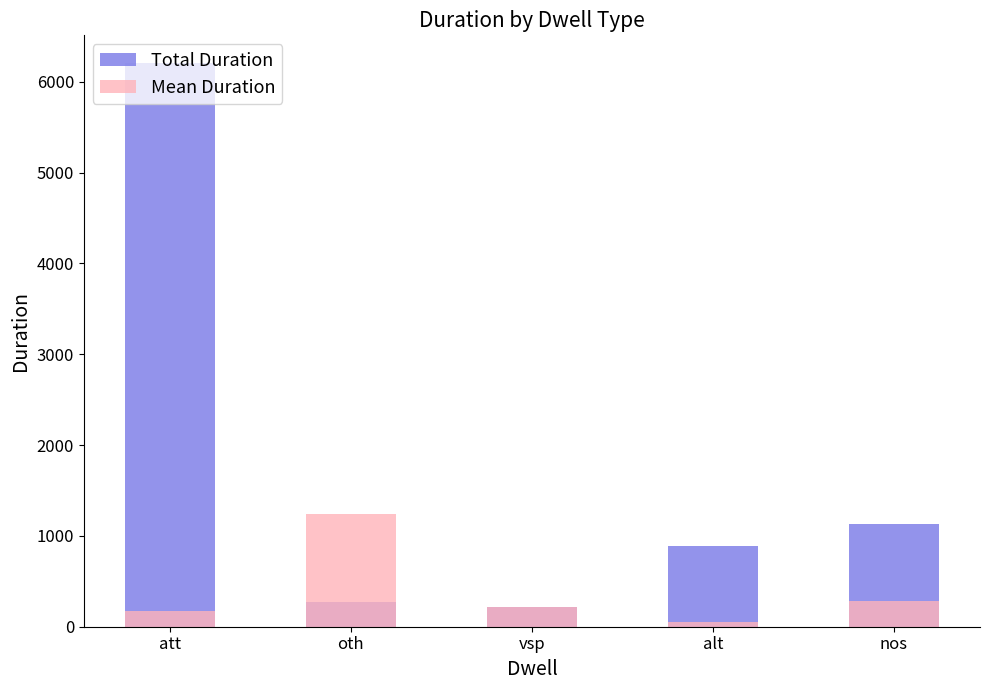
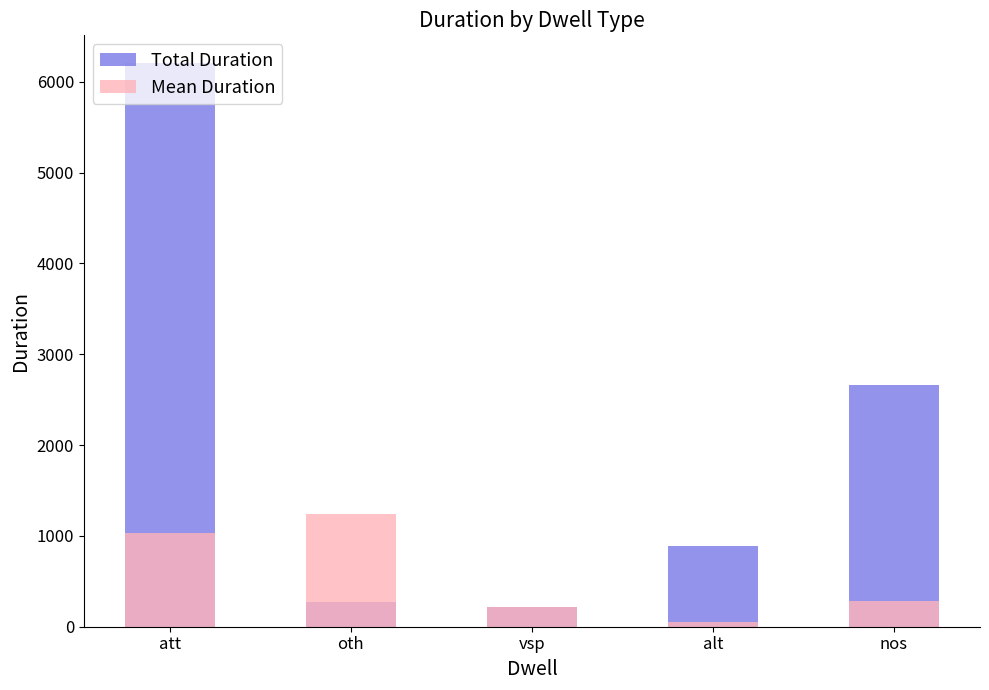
  {
    "Total Duration": {
      "vsp": 200,
      "alt": 900,
-     "nos": 1100
+     "nos": 2700
    },
    "Mean Duration": {
-     "att": 200,
+     "att": 1000,
      "oth": 1200,
      "vsp": 200
    }
  }
